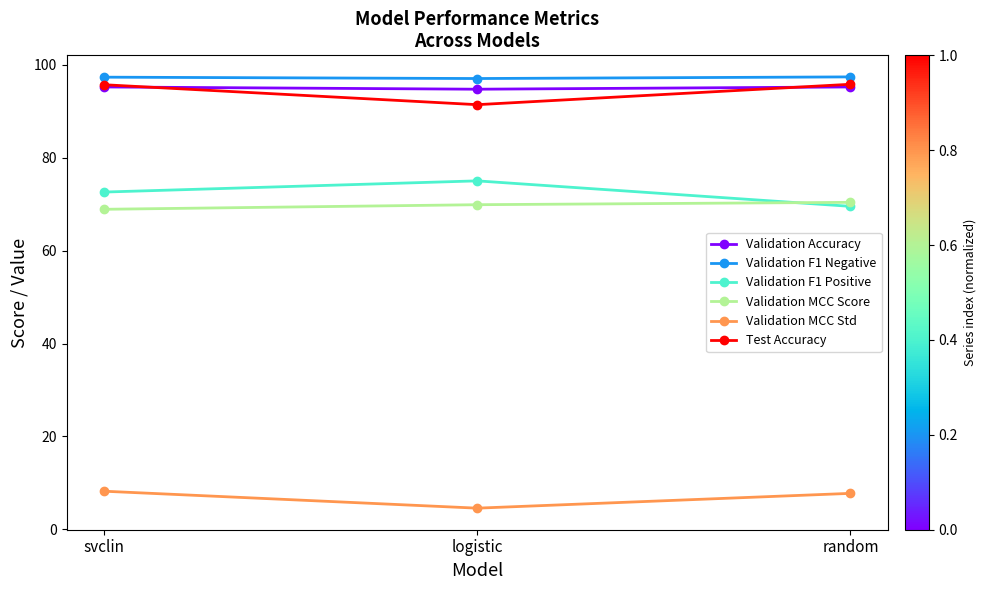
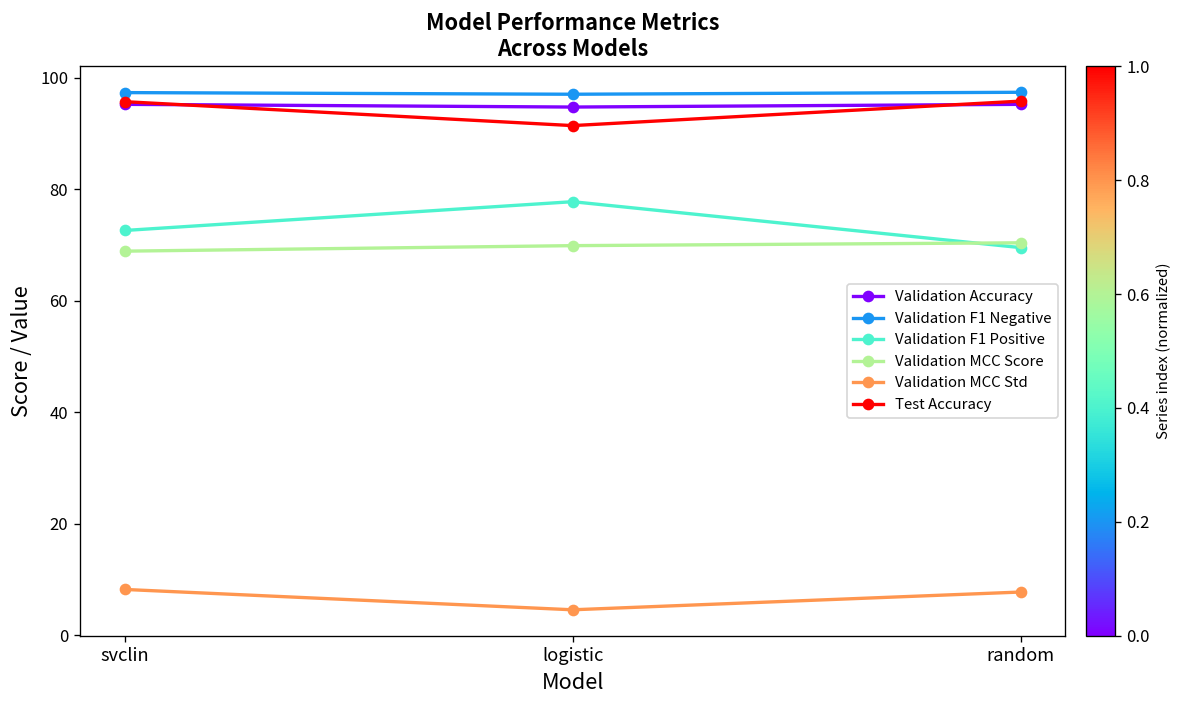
  {
    "Validation Accuracy": {
      "logistic": 95,
      "random": 95
    },
    "Validation F1 Negative": {
      "svclin": 97,
      "logistic": 97,
      "random": 97
    },
    "Validation F1 Positive": {
      "svclin": 73,
-     "logistic": 75,
+     "logistic": 78,
      "random": 70
    },
    "Validation MCC Score": {
      "svclin": 69,
      "logistic": 70,
      "random": 70
    },
    "Validation MCC Std": {
      "svclin": 8,
      "logistic": 5,
      "random": 8
    },
    "Test Accuracy": {
      "logistic": 91,
      "random": 96
    }
  }
